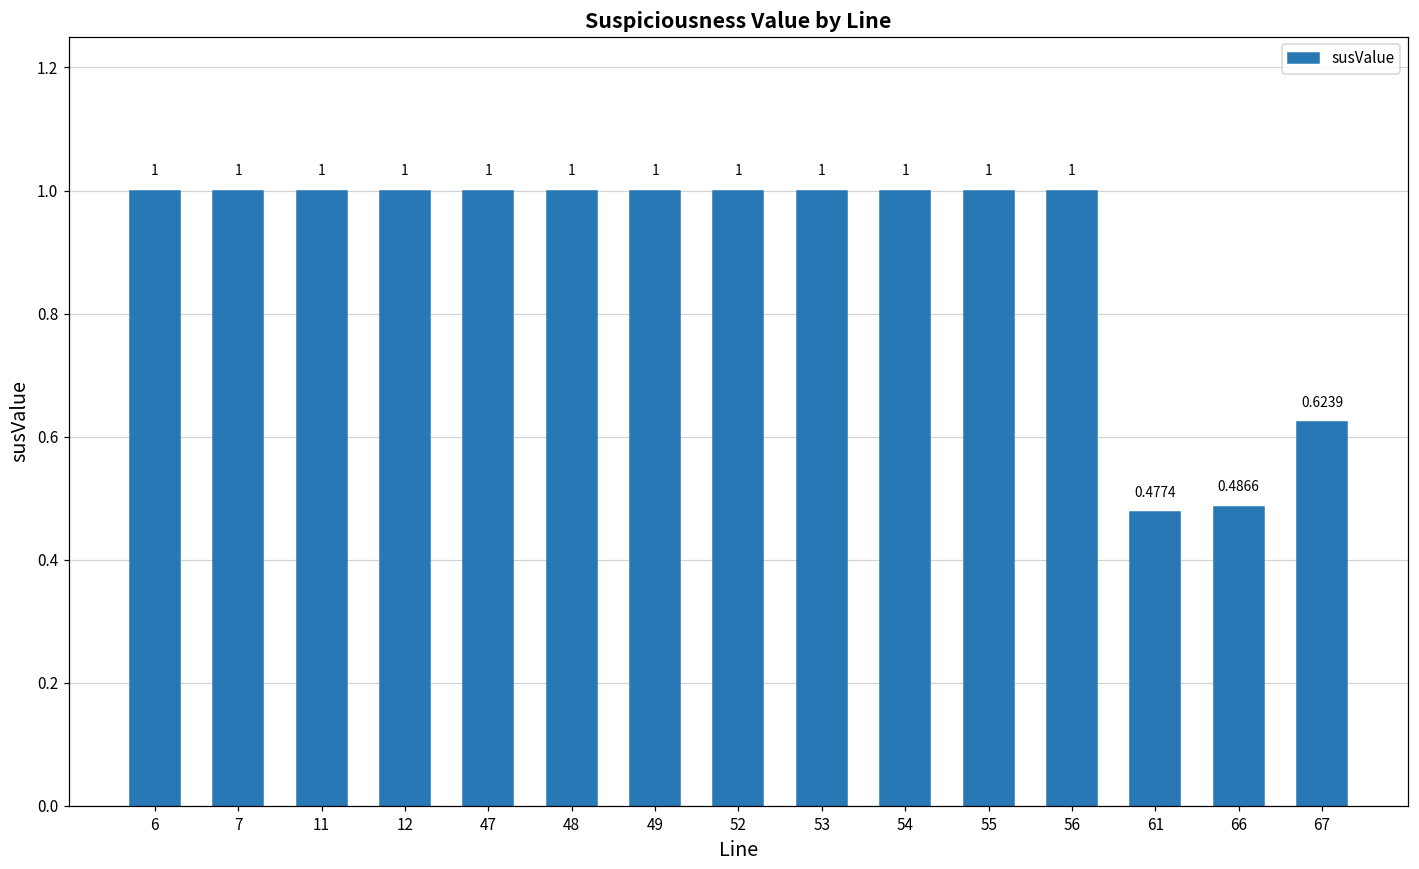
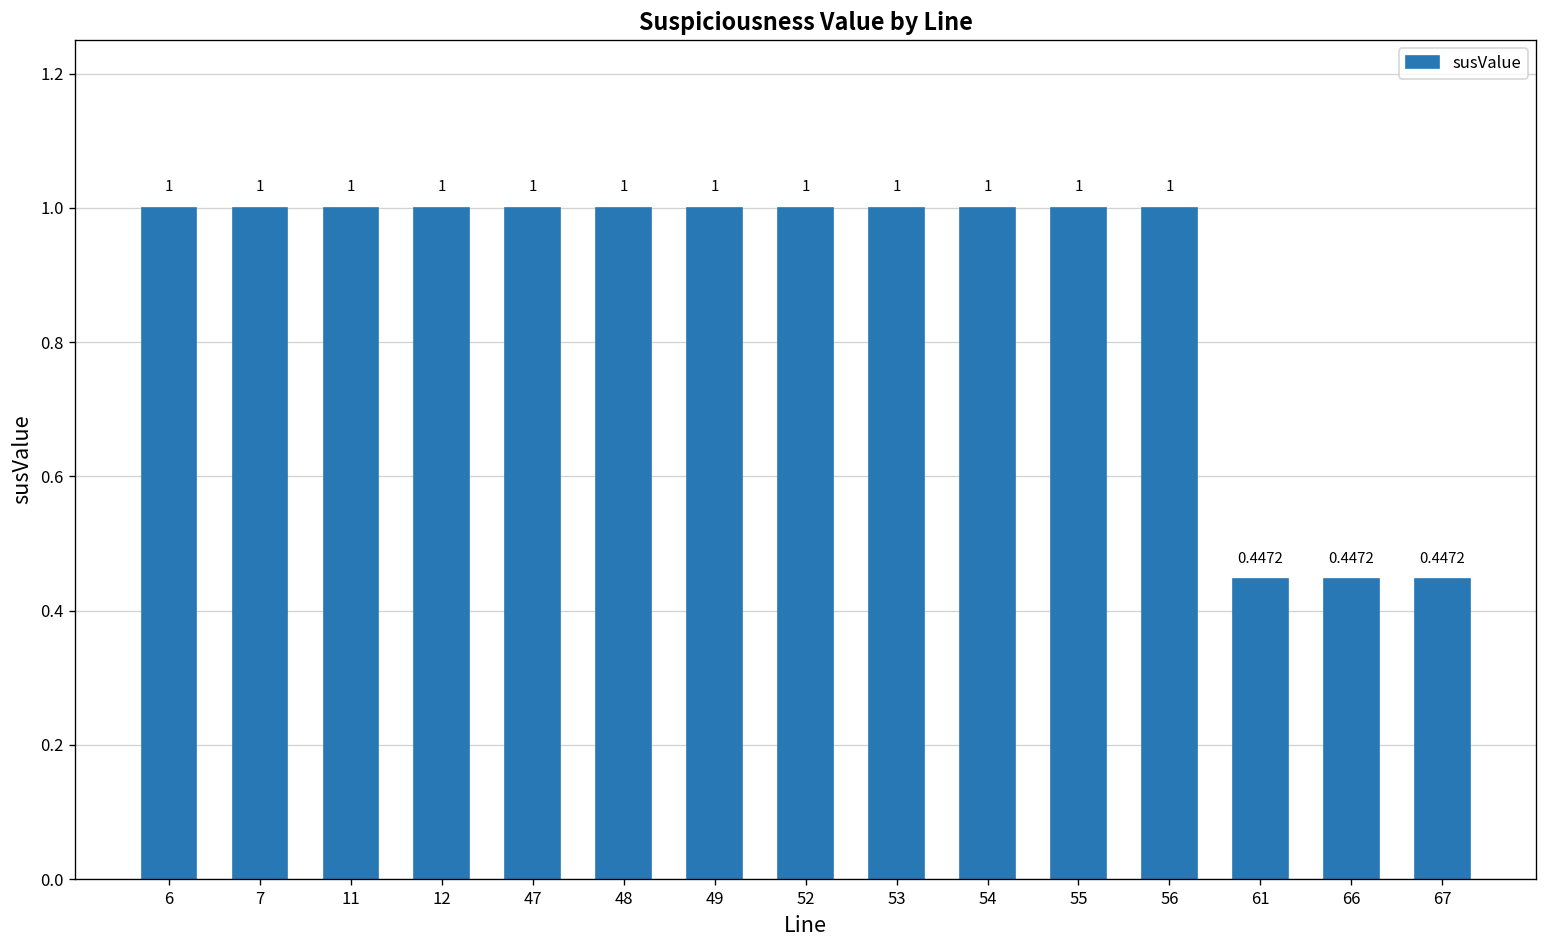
  {
    "6": 1,
    "7": 1,
    "11": 1,
    "12": 1,
    "47": 1,
    "48": 1,
    "49": 1,
    "52": 1,
    "53": 1,
    "54": 1,
    "55": 1,
    "56": 1,
-   "61": 0.4774,
-   "66": 0.4866,
-   "67": 0.6239
+   "61": 0.4472,
+   "66": 0.4472,
+   "67": 0.4472
  }
